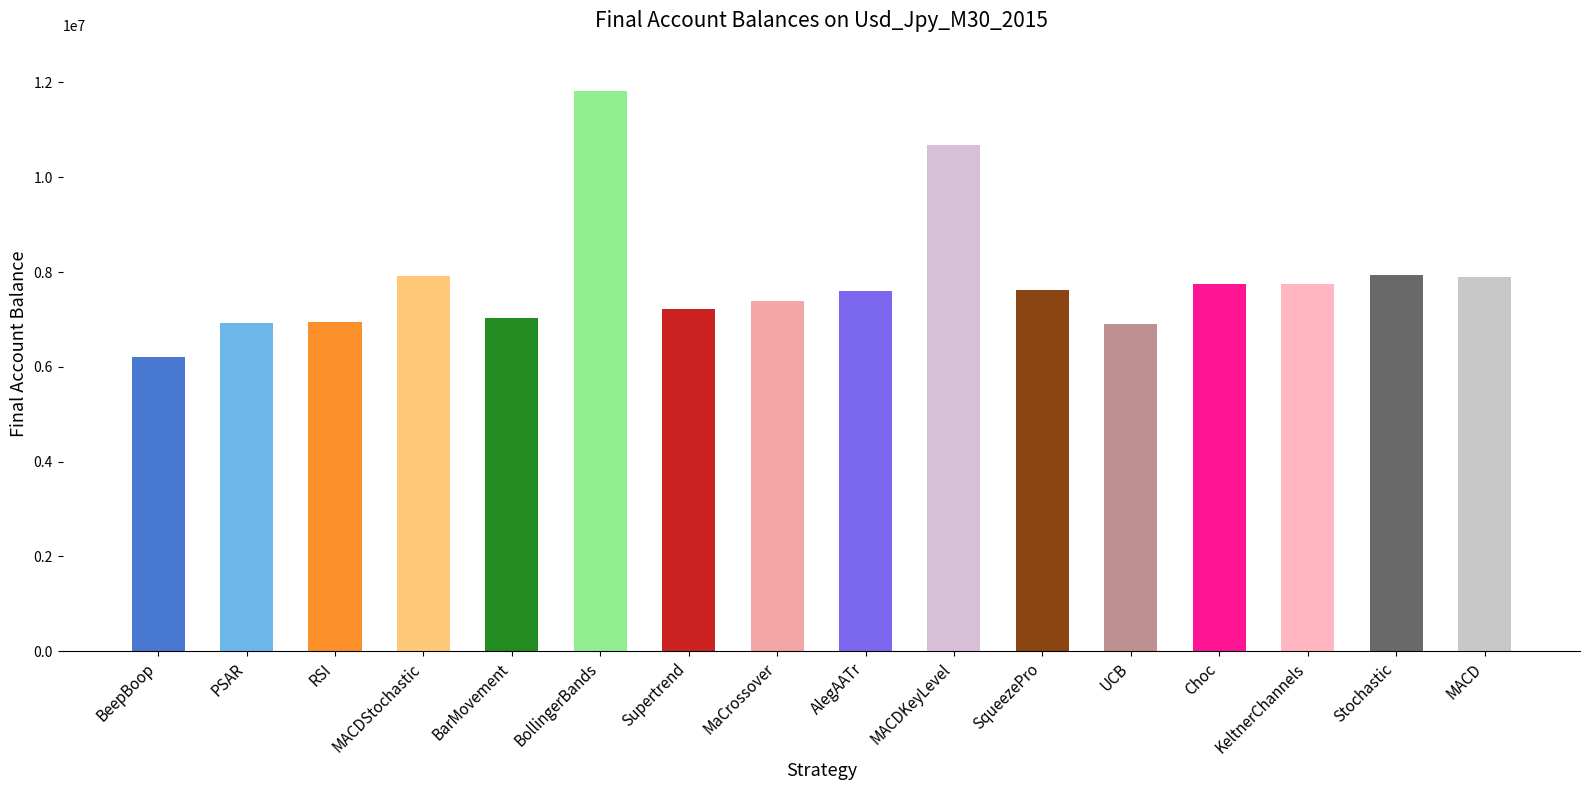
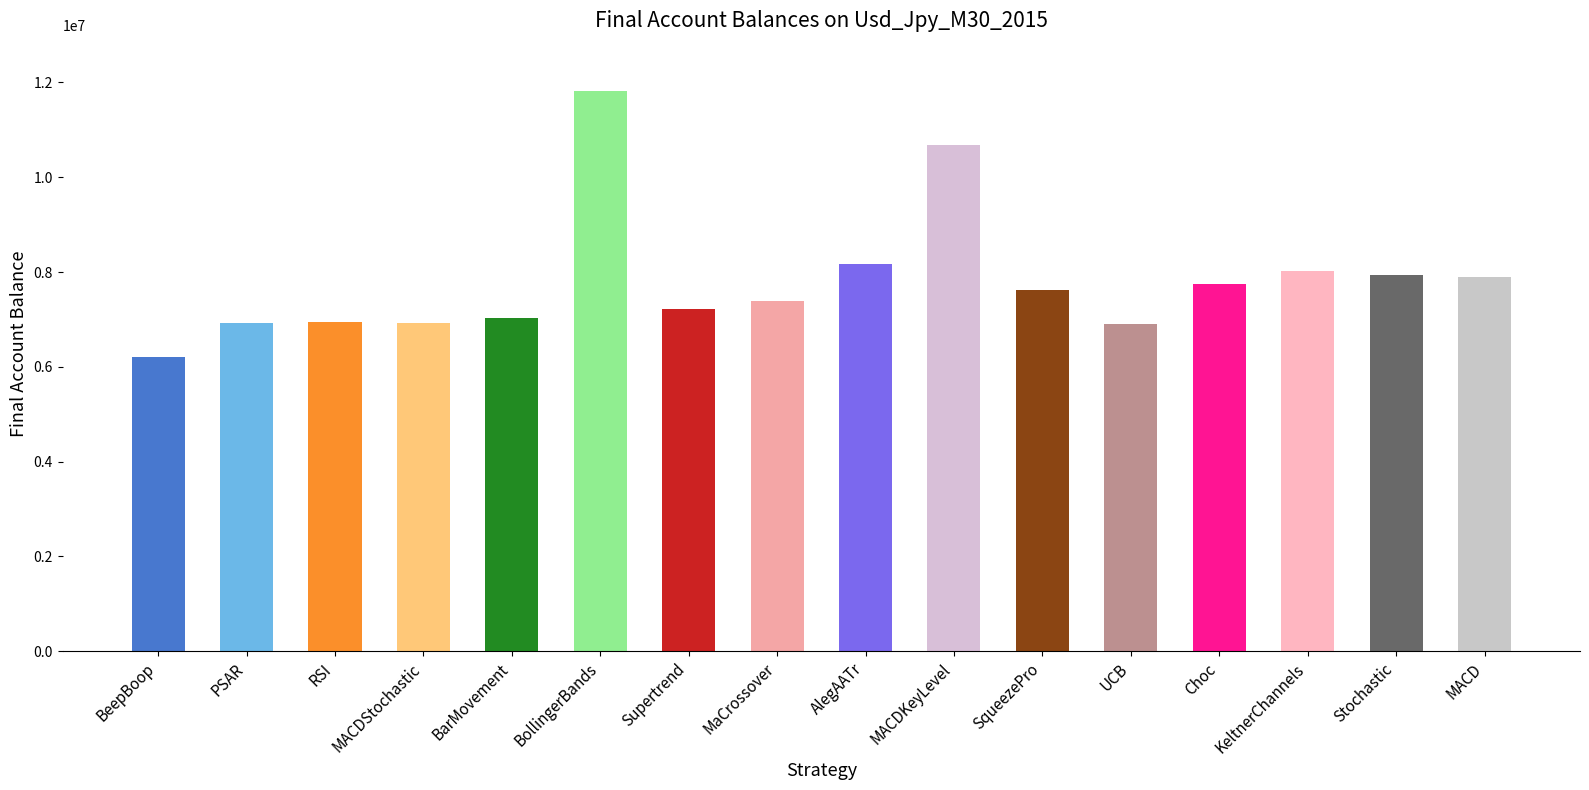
  {
    "BeepBoop": 6200000,
    "PSAR": 6900000,
    "RSI": 6900000,
-   "MACDStochastic": 7900000,
+   "MACDStochastic": 6900000,
    "BarMovement": 7000000,
    "BollingerBands": 11800000,
    "Supertrend": 7200000,
    "MaCrossover": 7400000,
-   "AlegAATr": 7600000,
+   "AlegAATr": 8200000,
    "MACDKeyLevel": 10700000,
    "SqueezePro": 7600000,
    "UCB": 6900000,
    "Choc": 7700000,
-   "KeltnerChannels": 7700000,
+   "KeltnerChannels": 8000000,
    "Stochastic": 7900000,
    "MACD": 7900000
  }
